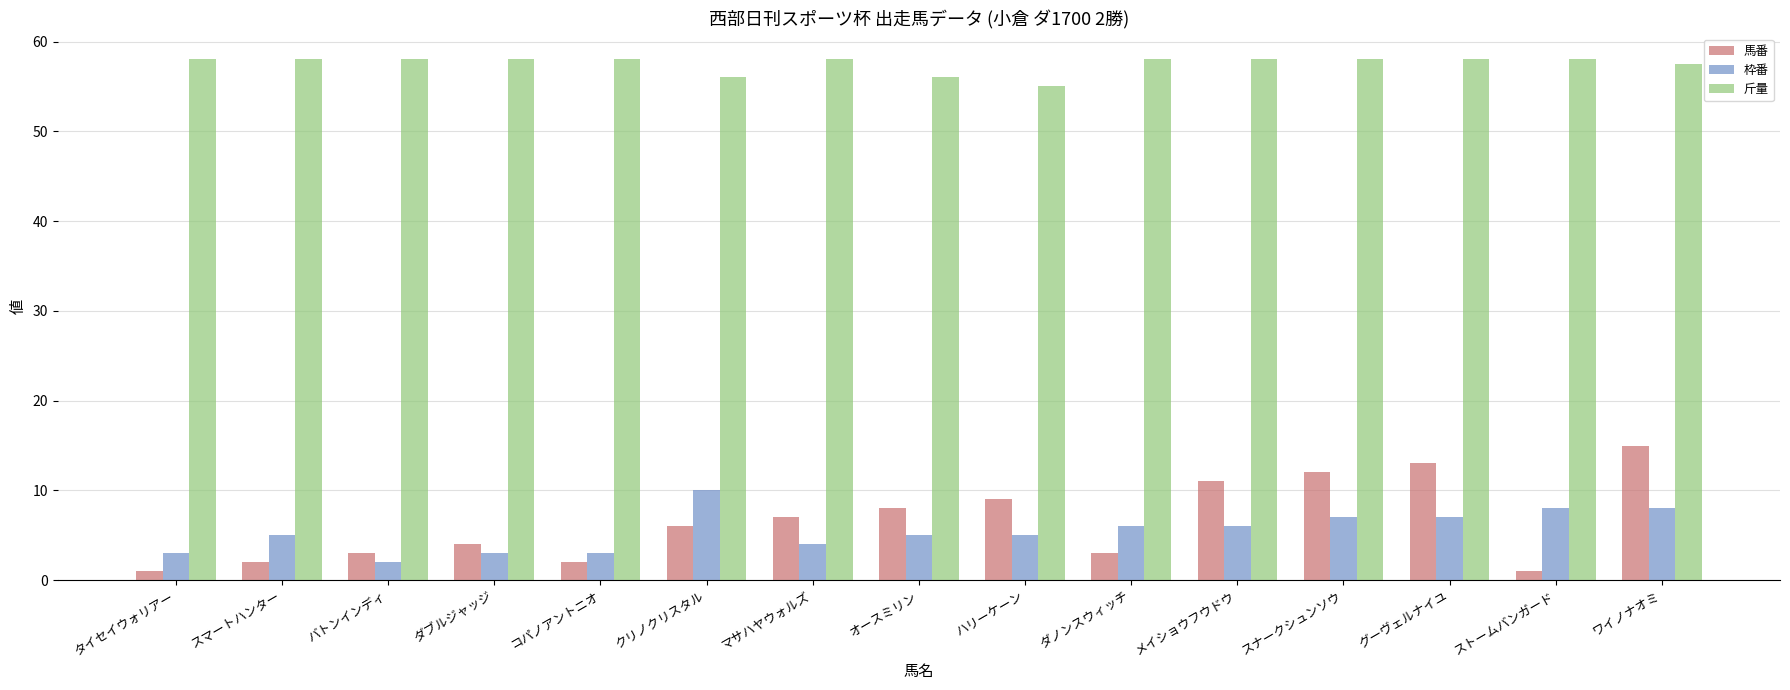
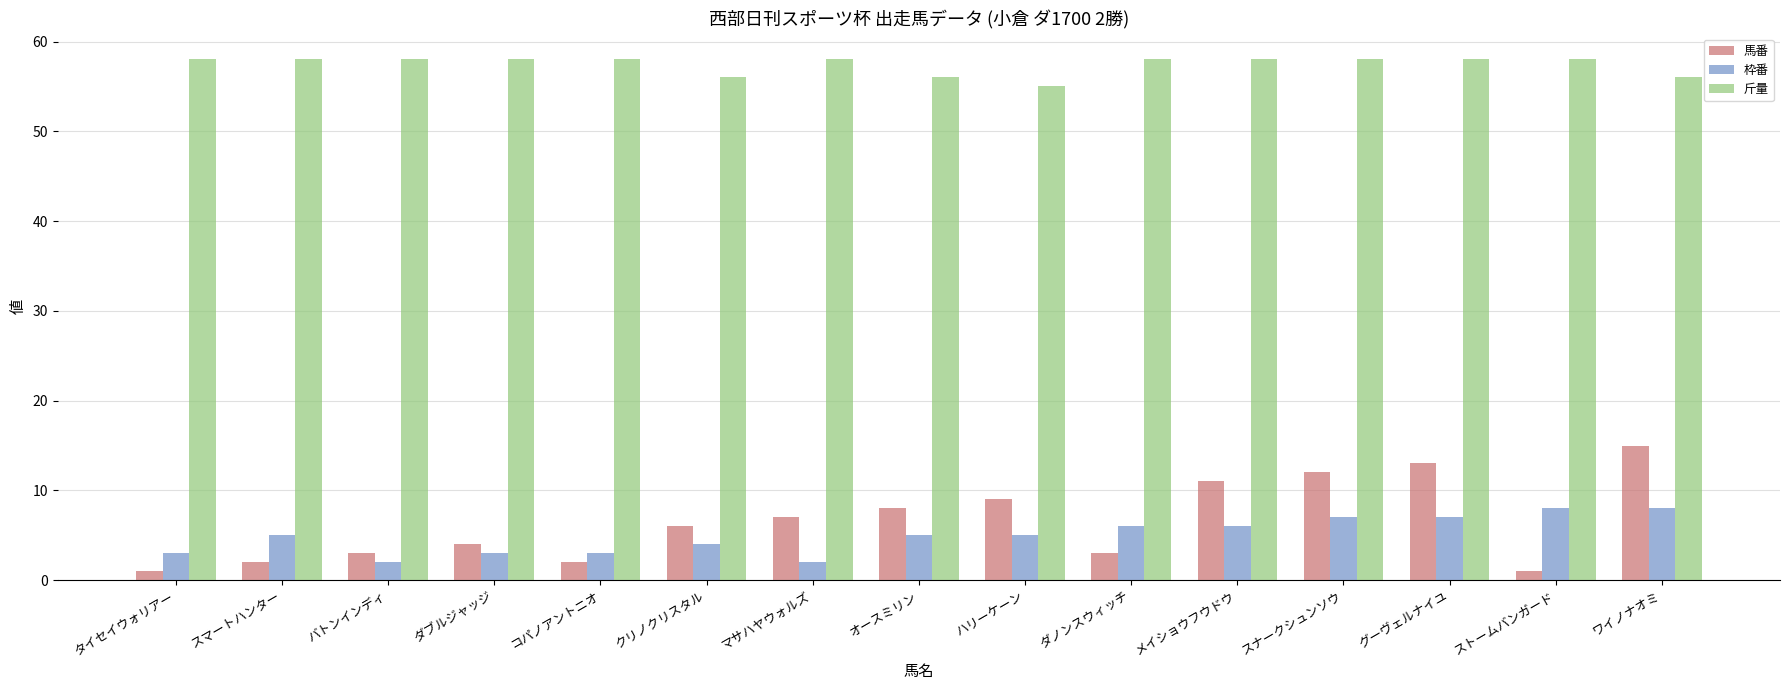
  {
    "馬番": {
      "タイセイウォリアー": 1,
      "スマートハンター": 2,
      "バトンインディ": 3,
      "ダブルジャッジ": 4,
      "コパノアントニオ": 2,
      "クリノクリスタル": 6,
      "マサハヤウォルズ": 7,
      "オースミリン": 8,
      "ハリーケーン": 9,
      "ダノンスウィッチ": 3,
      "メイショウフウドウ": 11,
      "スナークシュンソウ": 12,
      "グーヴェルナイユ": 13,
      "ストームバンガード": 1,
      "ワイノナオミ": 15
    },
    "枠番": {
      "タイセイウォリアー": 3,
      "スマートハンター": 5,
      "バトンインディ": 2,
      "ダブルジャッジ": 3,
      "コパノアントニオ": 3,
-     "クリノクリスタル": 10,
-     "マサハヤウォルズ": 4,
+     "クリノクリスタル": 4,
+     "マサハヤウォルズ": 2,
      "オースミリン": 5,
      "ハリーケーン": 5,
      "ダノンスウィッチ": 6,
      "メイショウフウドウ": 6,
      "スナークシュンソウ": 7,
      "グーヴェルナイユ": 7,
      "ストームバンガード": 8,
      "ワイノナオミ": 8
    },
    "斤量": {
      "タイセイウォリアー": 58,
      "スマートハンター": 58,
      "バトンインディ": 58,
      "ダブルジャッジ": 58,
      "コパノアントニオ": 58,
      "クリノクリスタル": 56,
      "マサハヤウォルズ": 58,
      "オースミリン": 56,
      "ハリーケーン": 55,
      "ダノンスウィッチ": 58,
      "メイショウフウドウ": 58,
      "スナークシュンソウ": 58,
      "グーヴェルナイユ": 58,
      "ストームバンガード": 58,
-     "ワイノナオミ": 58
+     "ワイノナオミ": 56
    }
  }
